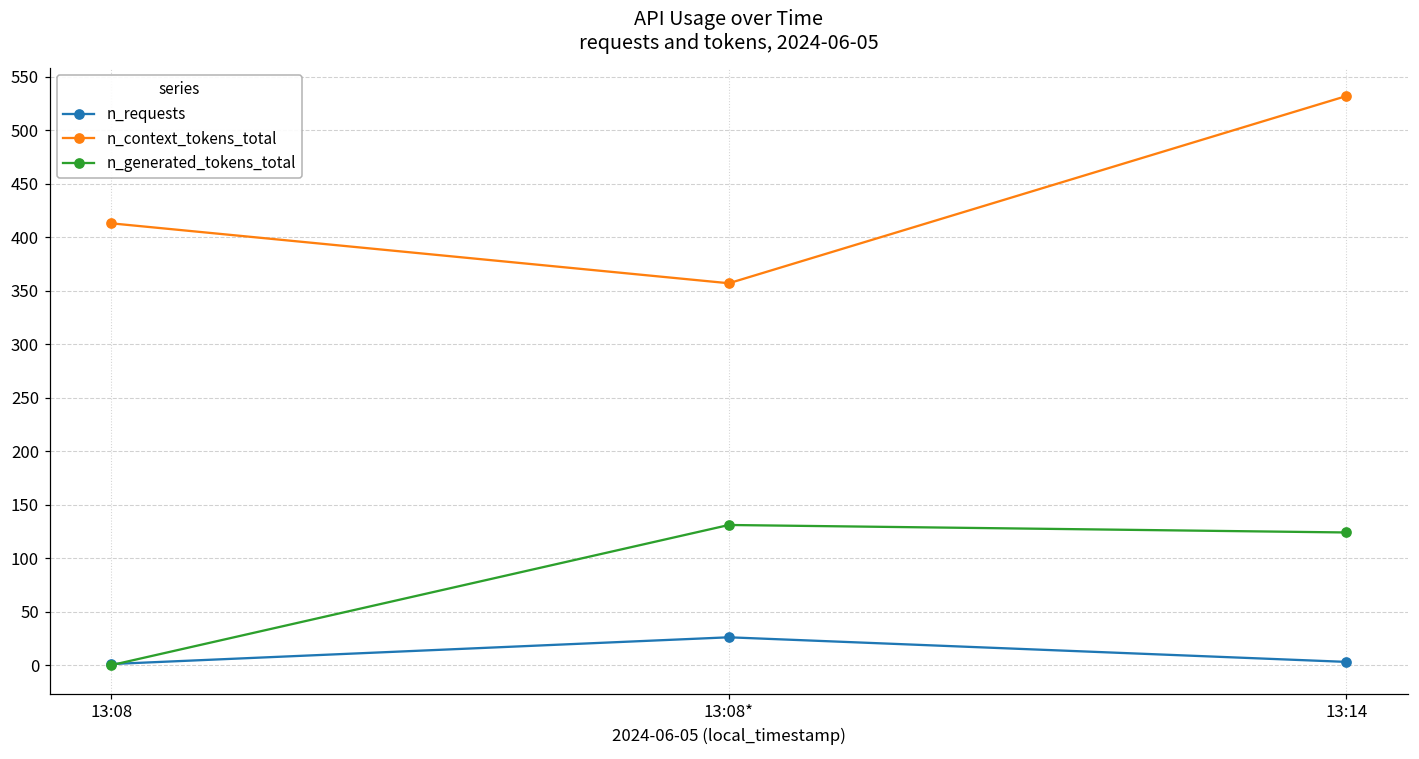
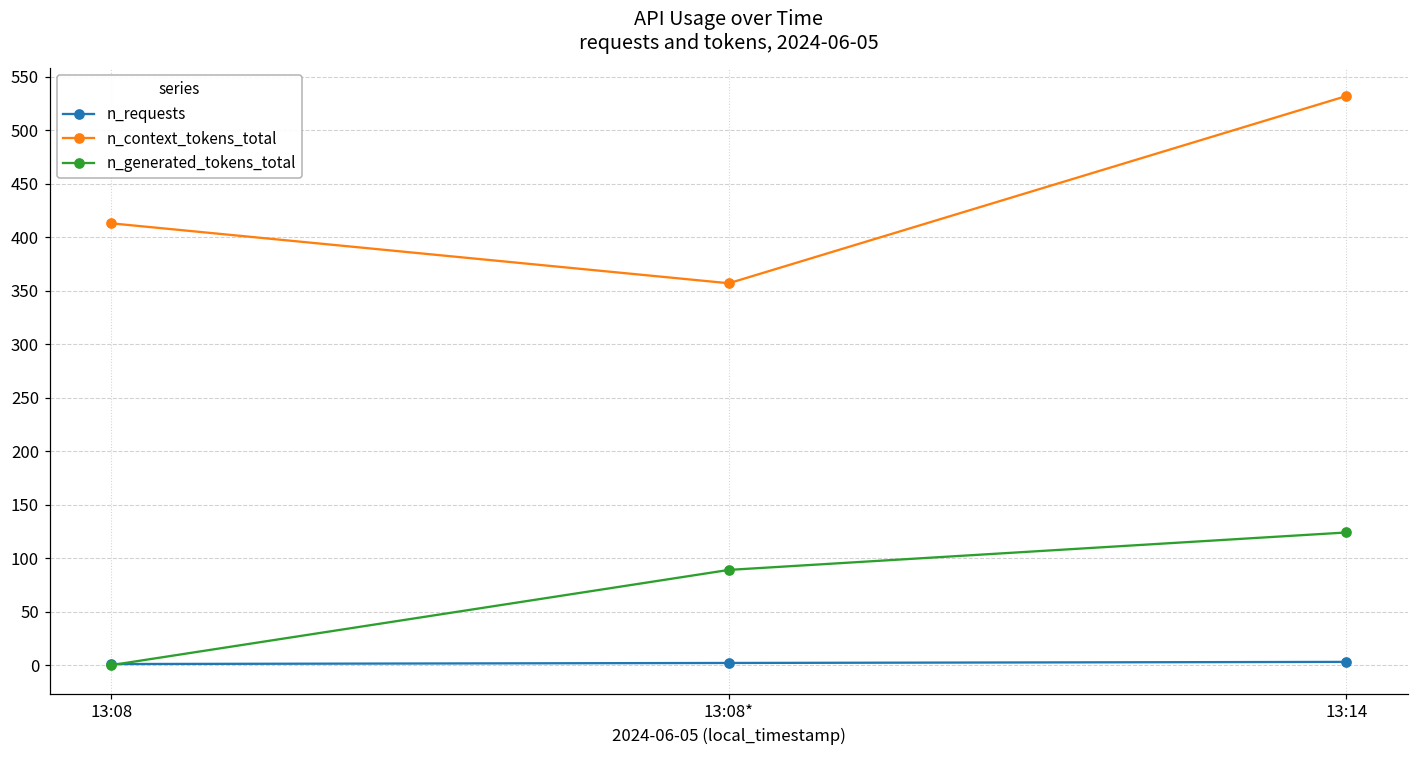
  {
    "n_requests": {
-     "13:08*": 30,
+     "13:08*": 0,
      "13:14": 0
    },
    "n_context_tokens_total": {
      "13:08": 410,
      "13:08*": 360,
      "13:14": 530
    },
    "n_generated_tokens_total": {
-     "13:08*": 130,
+     "13:08*": 90,
      "13:14": 120
    }
  }
